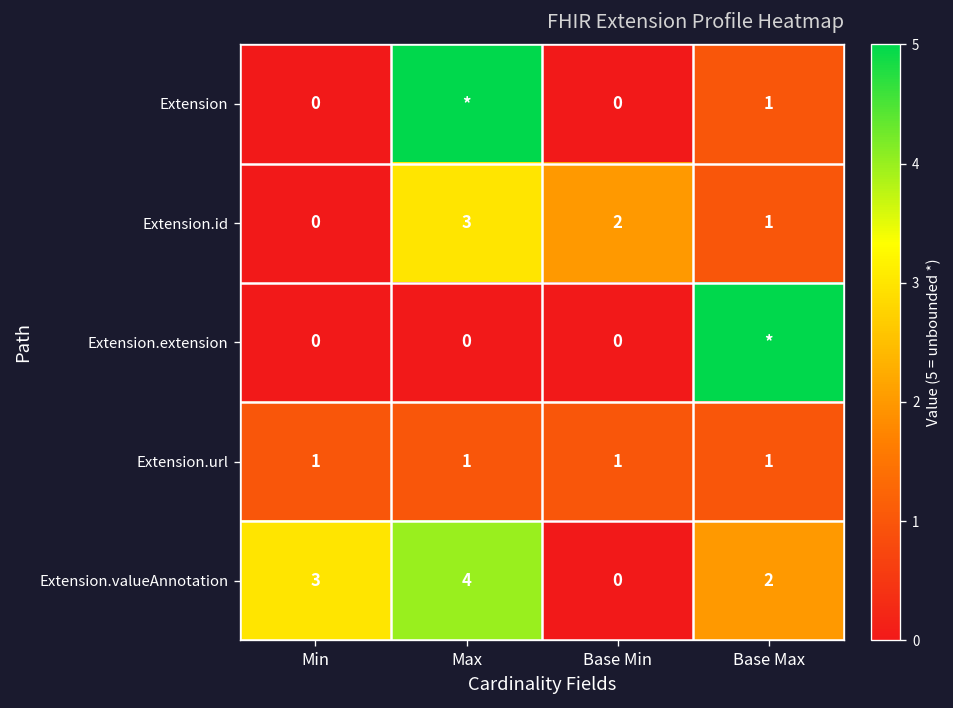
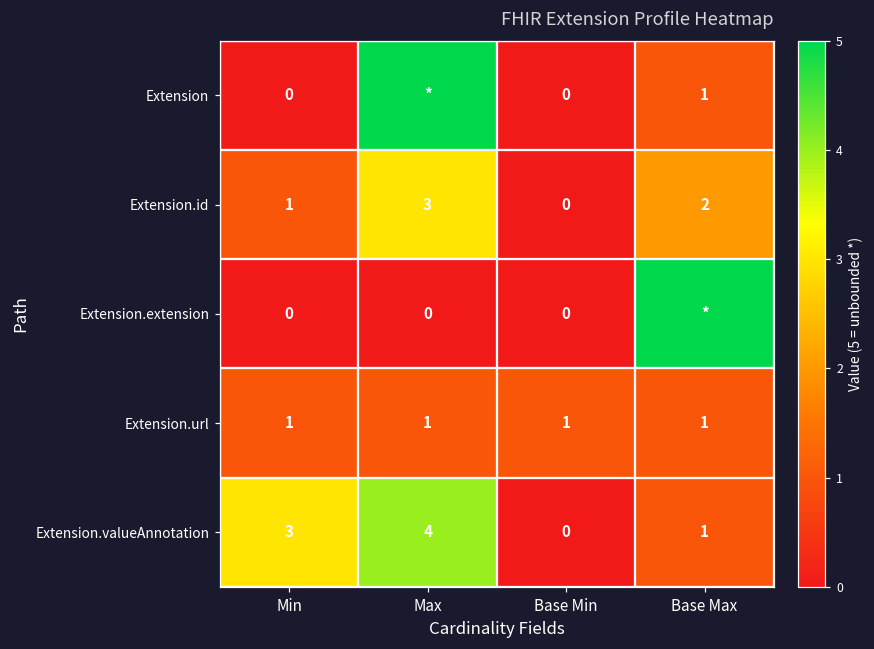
  {
    "Extension": {
      "Min": 0,
      "Base Min": 0,
      "Base Max": 1
    },
    "Extension.id": {
-     "Min": 0,
+     "Min": 1,
      "Max": 3,
-     "Base Min": 2,
-     "Base Max": 1
+     "Base Min": 0,
+     "Base Max": 2
    },
    "Extension.extension": {
      "Min": 0,
      "Max": 0,
      "Base Min": 0
    },
    "Extension.url": {
      "Min": 1,
      "Max": 1,
      "Base Min": 1,
      "Base Max": 1
    },
    "Extension.valueAnnotation": {
      "Min": 3,
      "Max": 4,
      "Base Min": 0,
-     "Base Max": 2
+     "Base Max": 1
    }
  }
